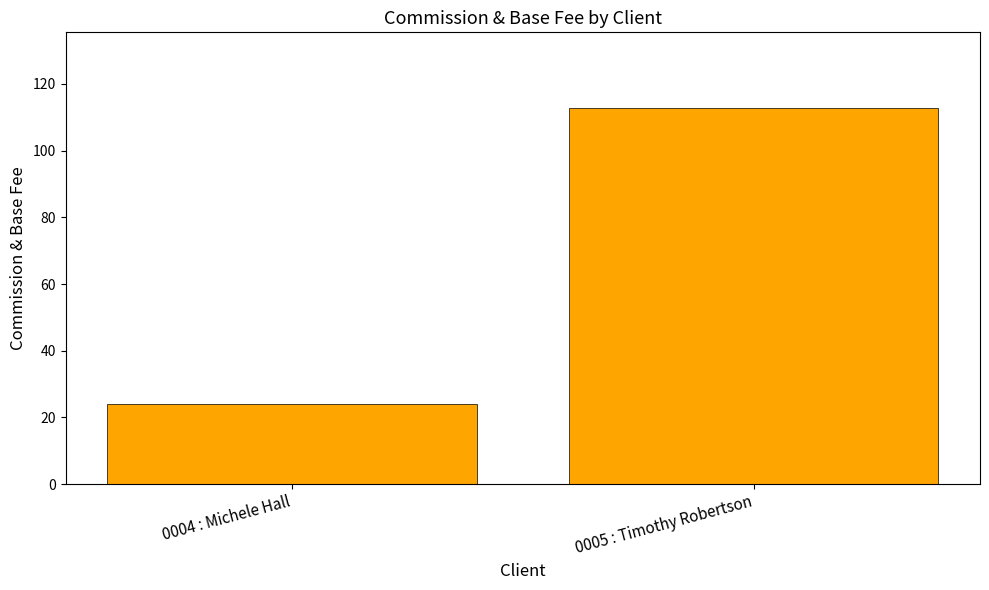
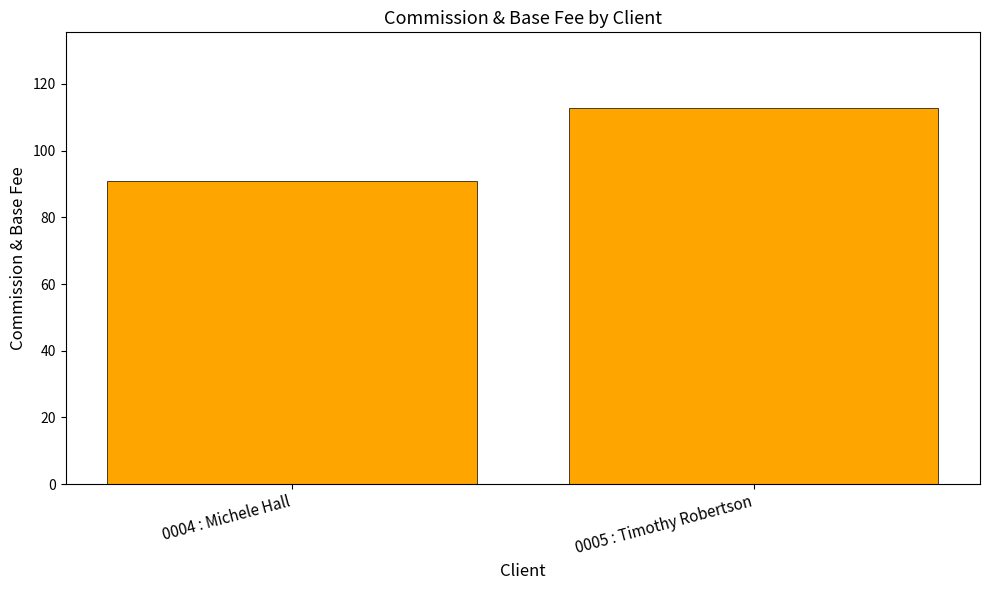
  {
-   "0004 : Michele Hall": 24,
+   "0004 : Michele Hall": 91,
    "0005 : Timothy Robertson": 113
  }
